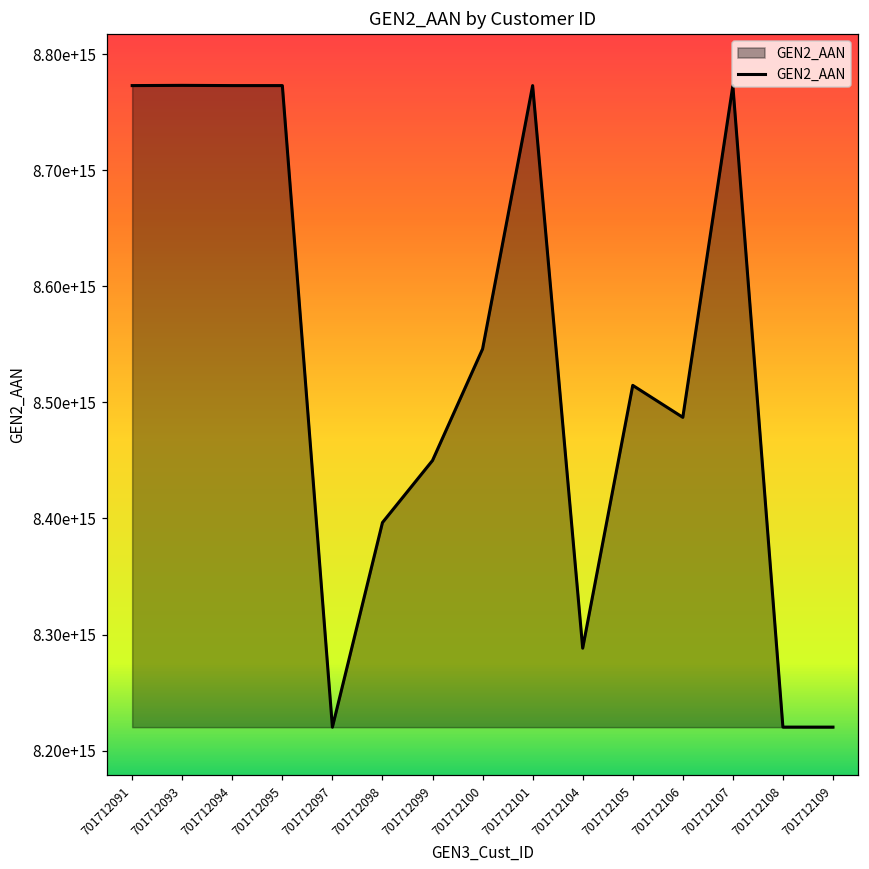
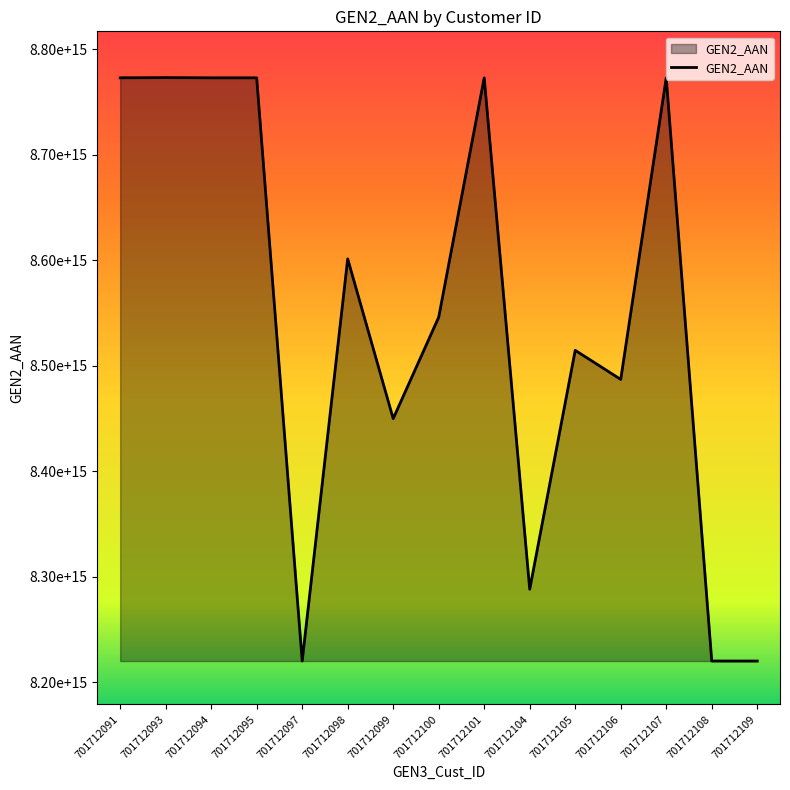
  {
    "701712091": 8773000000000000,
    "701712093": 8773000000000000,
    "701712094": 8773000000000000,
    "701712095": 8773000000000000,
    "701712097": 8220000000000000,
-   "701712098": 8397000000000000,
+   "701712098": 8601000000000000,
    "701712099": 8450000000000000,
    "701712100": 8546000000000000,
    "701712101": 8773000000000000,
    "701712104": 8288000000000000,
    "701712105": 8515000000000000,
    "701712106": 8487000000000000,
    "701712108": 8220000000000000,
    "701712109": 8220000000000000
  }
